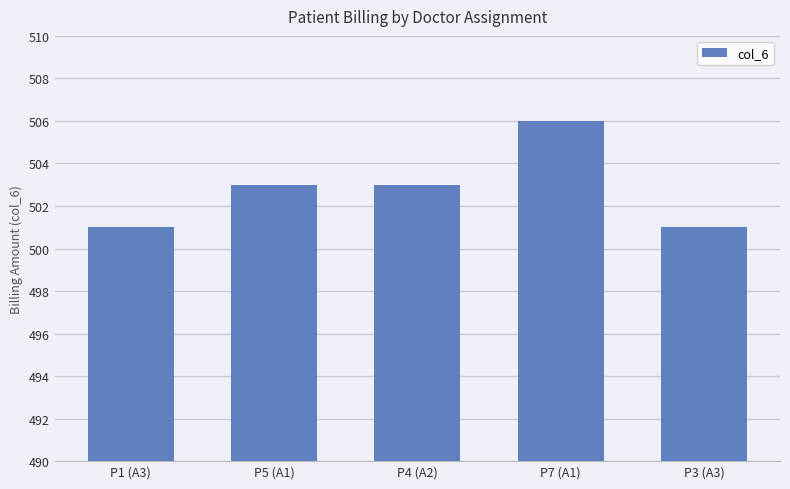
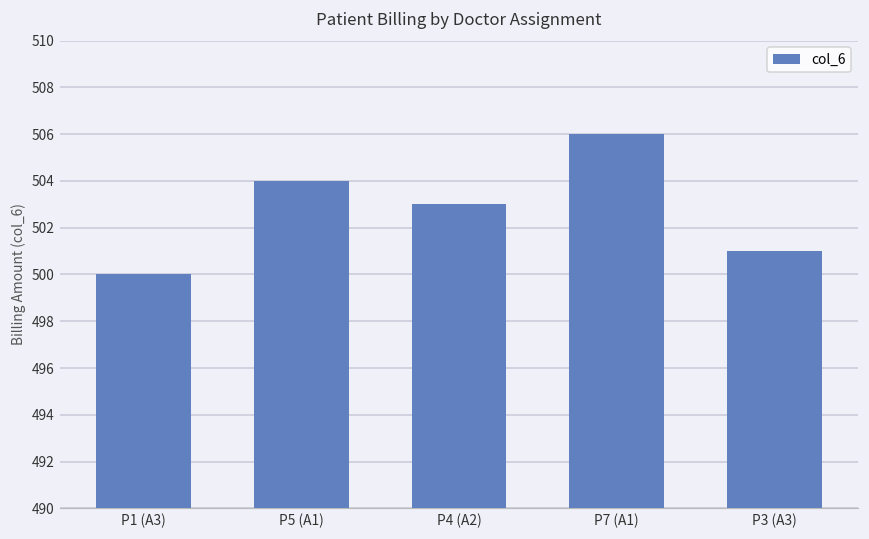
  {
-   "P1 (A3)": 501,
-   "P5 (A1)": 503,
+   "P1 (A3)": 500,
+   "P5 (A1)": 504,
    "P4 (A2)": 503,
    "P7 (A1)": 506,
    "P3 (A3)": 501
  }
